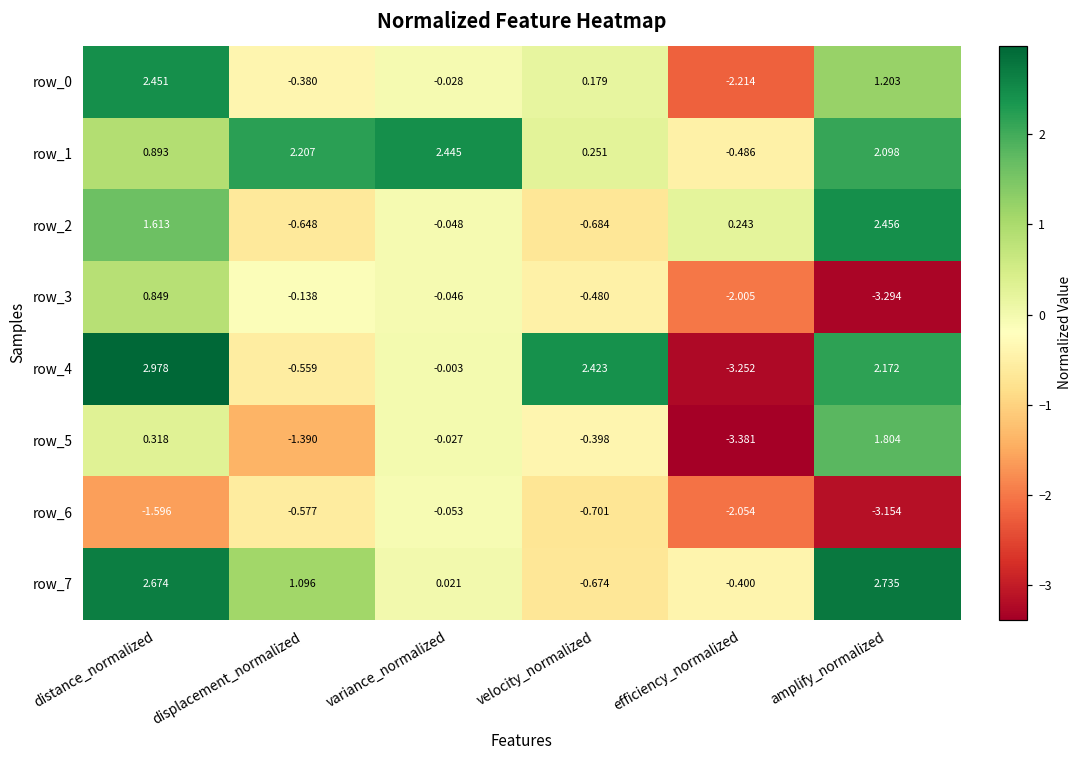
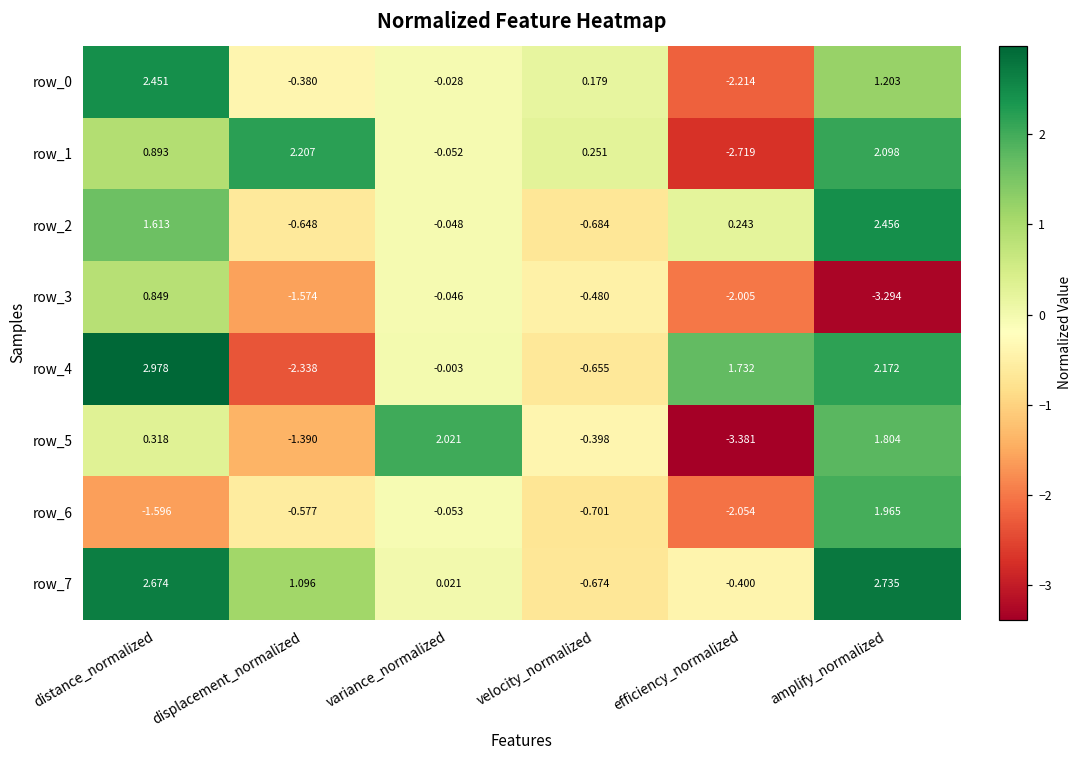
  {
    "row_0": {
      "distance_normalized": 2.451,
      "displacement_normalized": -0.380,
      "variance_normalized": -0.028,
      "velocity_normalized": 0.179,
      "efficiency_normalized": -2.214,
      "amplify_normalized": 1.203
    },
    "row_1": {
      "distance_normalized": 0.893,
      "displacement_normalized": 2.207,
-     "variance_normalized": 2.445,
+     "variance_normalized": -0.052,
      "velocity_normalized": 0.251,
-     "efficiency_normalized": -0.486,
+     "efficiency_normalized": -2.719,
      "amplify_normalized": 2.098
    },
    "row_2": {
      "distance_normalized": 1.613,
      "displacement_normalized": -0.648,
      "variance_normalized": -0.048,
      "velocity_normalized": -0.684,
      "efficiency_normalized": 0.243,
      "amplify_normalized": 2.456
    },
    "row_3": {
      "distance_normalized": 0.849,
-     "displacement_normalized": -0.138,
+     "displacement_normalized": -1.574,
      "variance_normalized": -0.046,
      "velocity_normalized": -0.480,
      "efficiency_normalized": -2.005,
      "amplify_normalized": -3.294
    },
    "row_4": {
      "distance_normalized": 2.978,
-     "displacement_normalized": -0.559,
+     "displacement_normalized": -2.338,
      "variance_normalized": -0.003,
-     "velocity_normalized": 2.423,
-     "efficiency_normalized": -3.252,
+     "velocity_normalized": -0.655,
+     "efficiency_normalized": 1.732,
      "amplify_normalized": 2.172
    },
    "row_5": {
      "distance_normalized": 0.318,
      "displacement_normalized": -1.390,
-     "variance_normalized": -0.027,
+     "variance_normalized": 2.021,
      "velocity_normalized": -0.398,
      "efficiency_normalized": -3.381,
      "amplify_normalized": 1.804
    },
    "row_6": {
      "distance_normalized": -1.596,
      "displacement_normalized": -0.577,
      "variance_normalized": -0.053,
      "velocity_normalized": -0.701,
      "efficiency_normalized": -2.054,
-     "amplify_normalized": -3.154
+     "amplify_normalized": 1.965
    },
    "row_7": {
      "distance_normalized": 2.674,
      "displacement_normalized": 1.096,
      "variance_normalized": 0.021,
      "velocity_normalized": -0.674,
      "efficiency_normalized": -0.400,
      "amplify_normalized": 2.735
    }
  }
